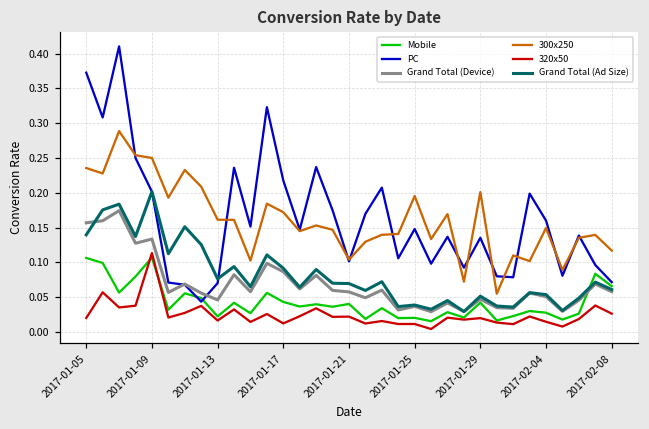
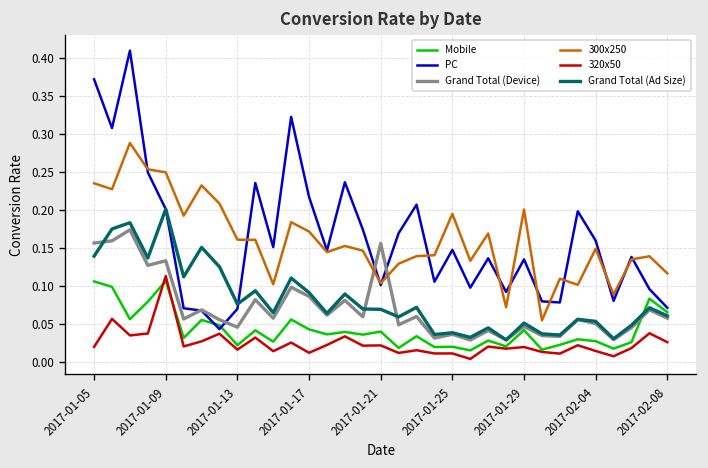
  {
    "Mobile": {
      "2017-01-05": 0.11,
      "2017-01-09": 0.11,
      "2017-01-13": 0.02,
      "2017-01-17": 0.04,
      "2017-01-21": 0.04,
      "2017-01-25": 0.02,
      "2017-01-29": 0.04,
      "2017-02-04": 0.03,
      "2017-02-08": 0.07
    },
    "PC": {
      "2017-01-05": 0.37,
      "2017-01-13": 0.07,
      "2017-01-17": 0.22,
      "2017-01-25": 0.15,
      "2017-01-29": 0.14,
      "2017-02-04": 0.16,
      "2017-02-08": 0.07
    },
    "Grand Total (Device)": {
      "2017-01-05": 0.16,
      "2017-01-09": 0.13,
      "2017-01-13": 0.05,
      "2017-01-17": 0.09,
-     "2017-01-21": 0.06,
+     "2017-01-21": 0.16,
      "2017-01-29": 0.05
    },
    "300x250": {
      "2017-01-05": 0.24,
      "2017-01-09": 0.25,
      "2017-01-13": 0.16,
      "2017-01-17": 0.17,
      "2017-01-25": 0.20,
      "2017-01-29": 0.20,
      "2017-02-04": 0.15,
      "2017-02-08": 0.12
    },
    "320x50": {
      "2017-01-05": 0.02,
      "2017-01-09": 0.11,
      "2017-01-13": 0.02,
      "2017-01-17": 0.01,
      "2017-01-21": 0.02,
      "2017-01-25": 0.01,
      "2017-01-29": 0.02,
      "2017-02-04": 0.01,
      "2017-02-08": 0.03
    },
    "Grand Total (Ad Size)": {
      "2017-01-05": 0.14,
      "2017-01-13": 0.08,
      "2017-01-17": 0.09,
      "2017-01-21": 0.07,
      "2017-01-29": 0.05
    }
  }
